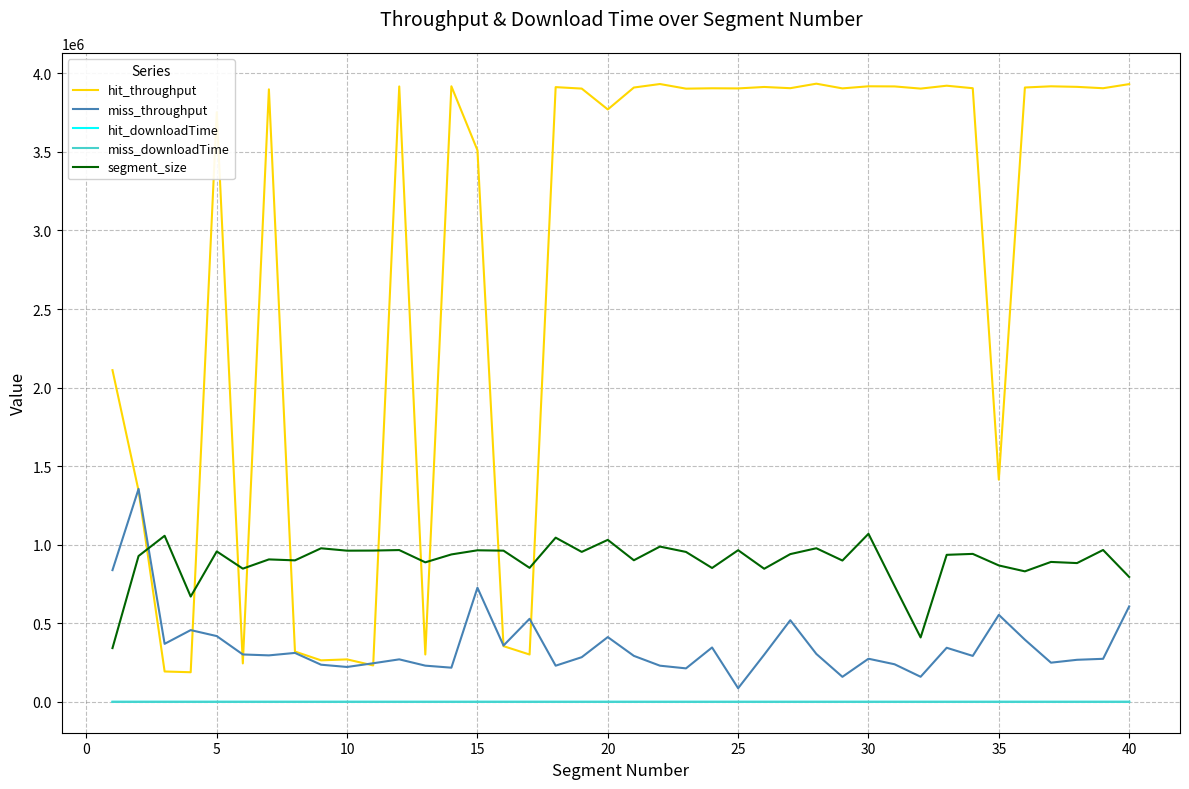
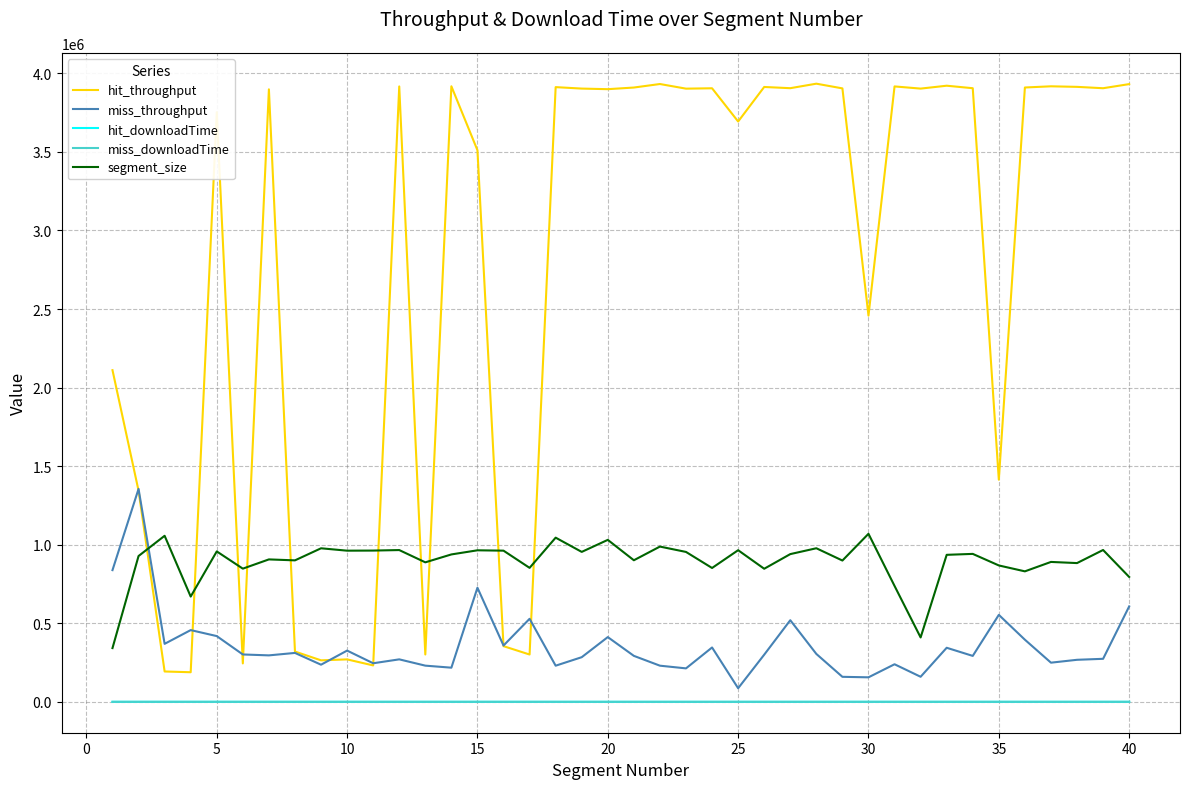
  {
    "hit_throughput": {
      "10": 270000,
      "15": 3510000,
-     "20": 3770000,
-     "25": 3900000,
-     "30": 3920000,
+     "20": 3900000,
+     "25": 3690000,
+     "30": 2460000,
      "35": 1410000,
      "40": 3930000
    },
    "miss_throughput": {
      "5": 420000,
-     "10": 220000,
+     "10": 330000,
      "15": 730000,
      "20": 410000,
      "25": 90000,
-     "30": 270000,
+     "30": 160000,
      "35": 550000,
      "40": 610000
    },
    "miss_downloadTime": {
      "5": 0,
      "10": 0,
      "15": 0,
      "20": 0,
      "25": 0,
      "30": 0,
      "35": 0,
      "40": 0
    },
    "segment_size": {
      "5": 960000,
      "10": 960000,
      "15": 960000,
      "20": 1030000,
      "25": 970000,
      "30": 1070000,
      "35": 870000,
      "40": 790000
    }
  }
